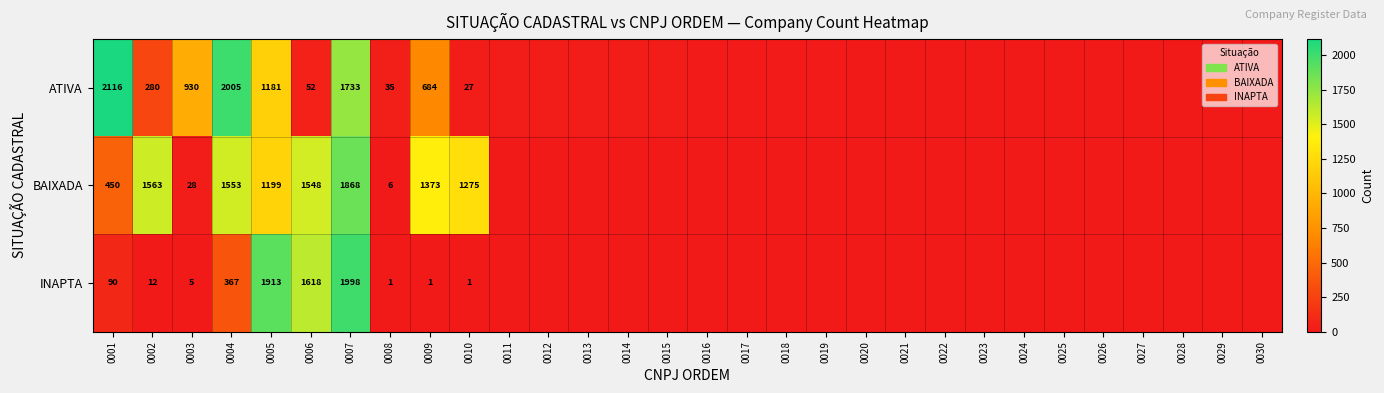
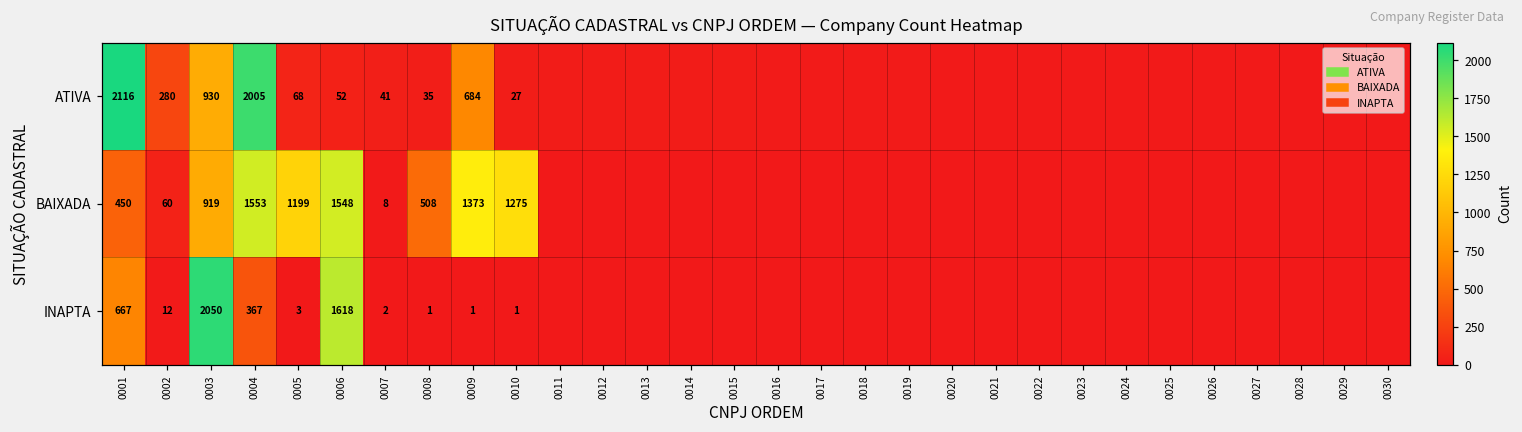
  {
    "ATIVA": {
      "0001": 2116,
      "0002": 280,
      "0003": 930,
      "0004": 2005,
-     "0005": 1181,
+     "0005": 68,
      "0006": 52,
-     "0007": 1733,
+     "0007": 41,
      "0008": 35,
      "0009": 684,
      "0010": 27
    },
    "BAIXADA": {
      "0001": 450,
-     "0002": 1563,
-     "0003": 28,
+     "0002": 60,
+     "0003": 919,
      "0004": 1553,
      "0005": 1199,
      "0006": 1548,
-     "0007": 1868,
-     "0008": 6,
+     "0007": 8,
+     "0008": 508,
      "0009": 1373,
      "0010": 1275
    },
    "INAPTA": {
-     "0001": 90,
+     "0001": 667,
      "0002": 12,
-     "0003": 5,
+     "0003": 2050,
      "0004": 367,
-     "0005": 1913,
+     "0005": 3,
      "0006": 1618,
-     "0007": 1998,
+     "0007": 2,
      "0008": 1,
      "0009": 1,
      "0010": 1
    }
  }
